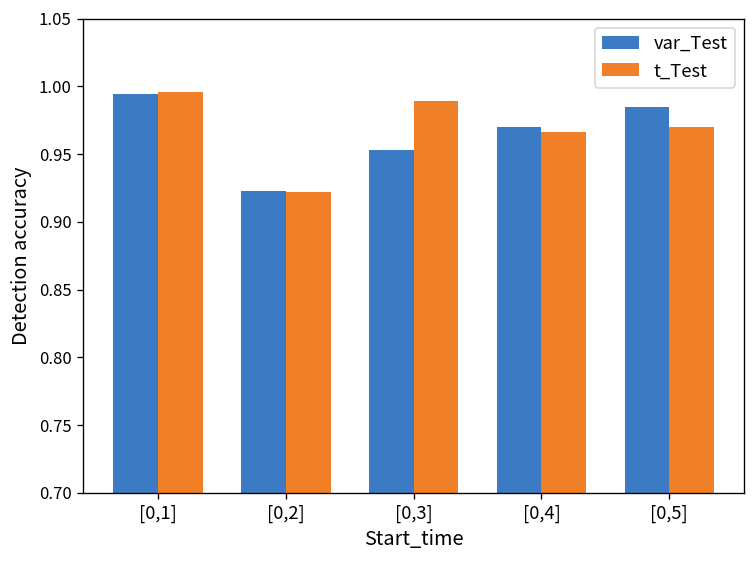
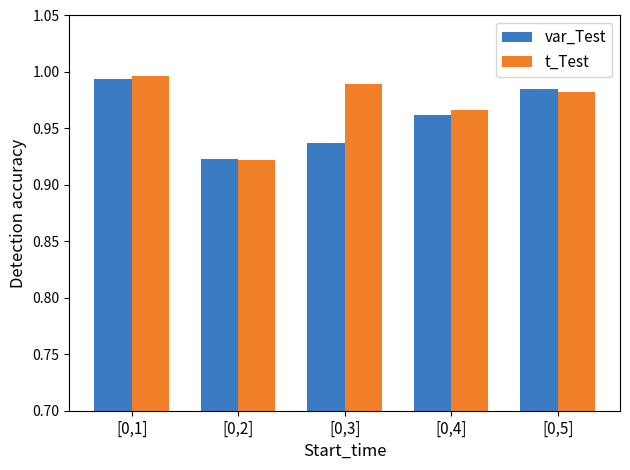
  {
    "var_Test": {
      "[0,1]": 0.994,
      "[0,2]": 0.923,
-     "[0,3]": 0.953,
-     "[0,4]": 0.970,
+     "[0,3]": 0.937,
+     "[0,4]": 0.962,
      "[0,5]": 0.985
    },
    "t_Test": {
      "[0,1]": 0.996,
      "[0,2]": 0.922,
      "[0,3]": 0.989,
      "[0,4]": 0.966,
-     "[0,5]": 0.970
+     "[0,5]": 0.982
    }
  }
